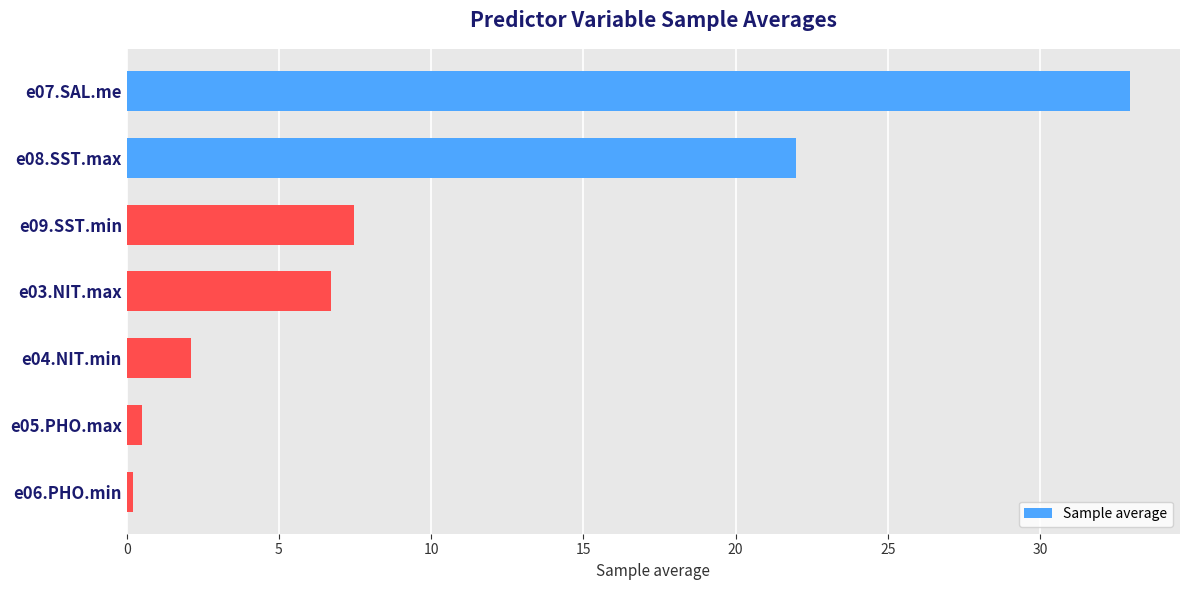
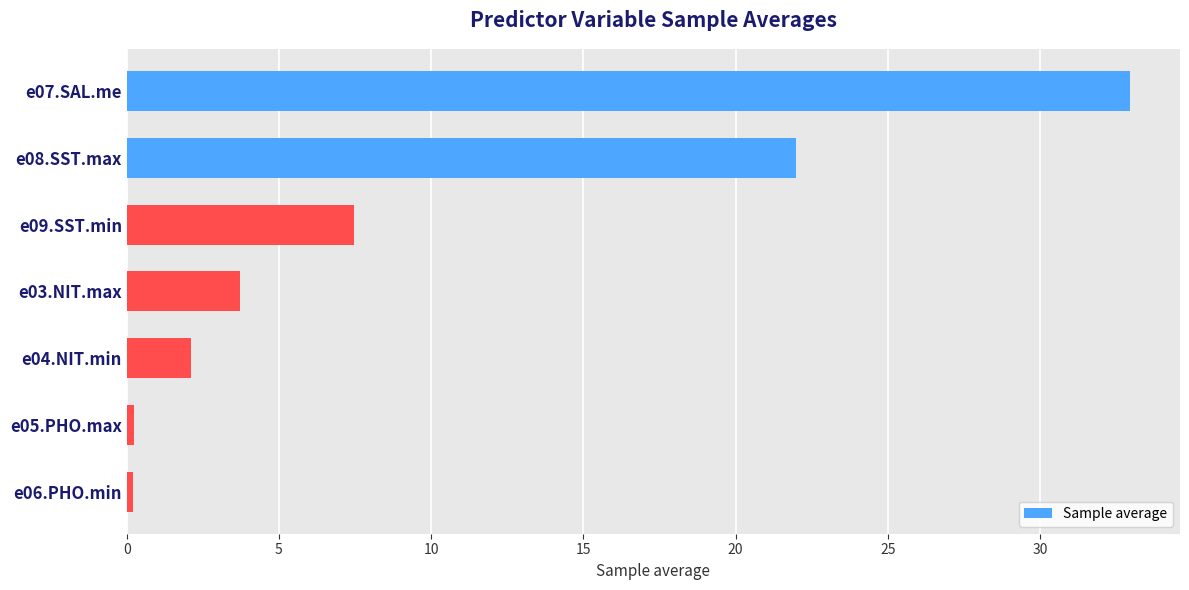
  {
    "e07.SAL.me": 32.9,
    "e08.SST.max": 22.0,
    "e09.SST.min": 7.5,
-   "e03.NIT.max": 6.7,
+   "e03.NIT.max": 3.7,
    "e04.NIT.min": 2.1,
-   "e05.PHO.max": 0.5,
+   "e05.PHO.max": 0.2,
    "e06.PHO.min": 0.2
  }
